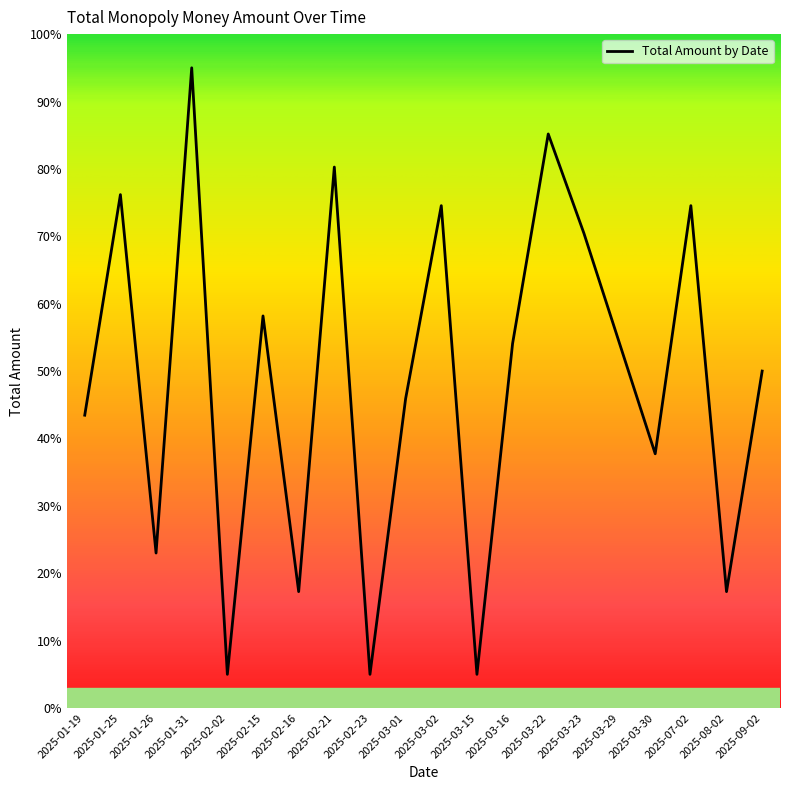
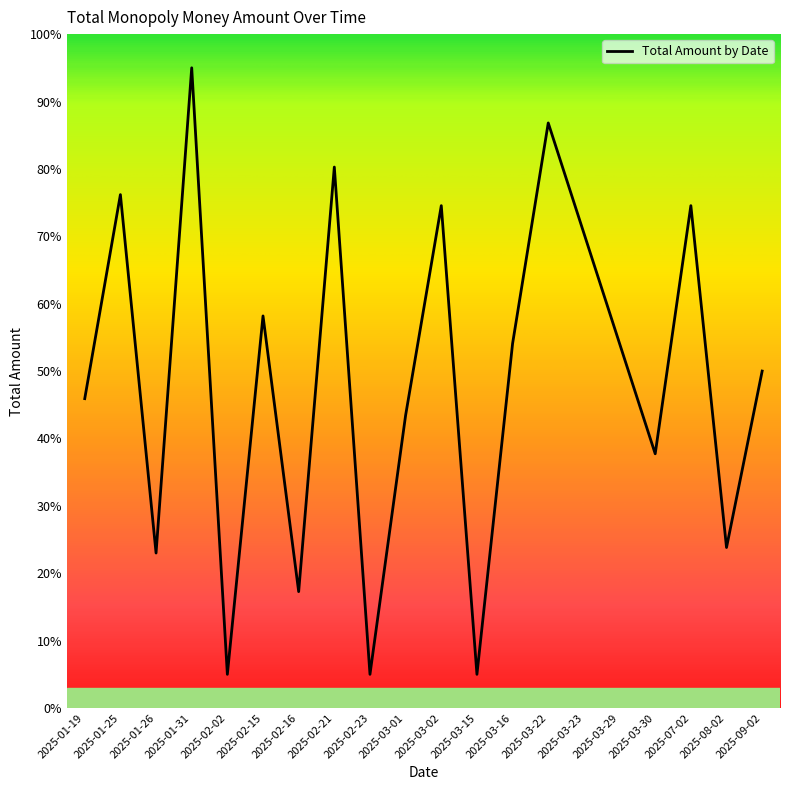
  {
-   "2025-01-19": "43%",
+   "2025-01-19": "46%",
    "2025-01-25": "76%",
    "2025-01-26": "23%",
    "2025-01-31": "95%",
    "2025-02-02": "5%",
    "2025-02-15": "58%",
    "2025-02-16": "17%",
    "2025-02-21": "80%",
    "2025-02-23": "5%",
-   "2025-03-01": "46%",
+   "2025-03-01": "43%",
    "2025-03-02": "75%",
    "2025-03-15": "5%",
    "2025-03-16": "54%",
-   "2025-03-22": "85%",
+   "2025-03-22": "87%",
    "2025-03-23": "70%",
    "2025-03-29": "54%",
    "2025-03-30": "38%",
    "2025-07-02": "75%",
-   "2025-08-02": "17%",
+   "2025-08-02": "24%",
    "2025-09-02": "50%"
  }
